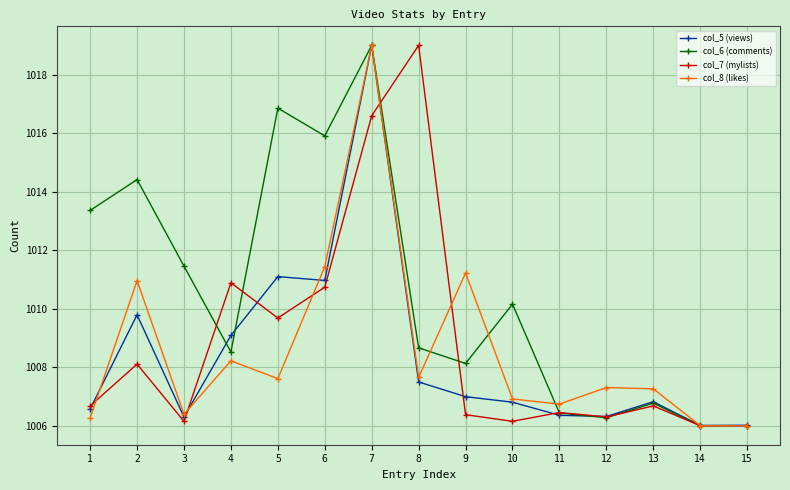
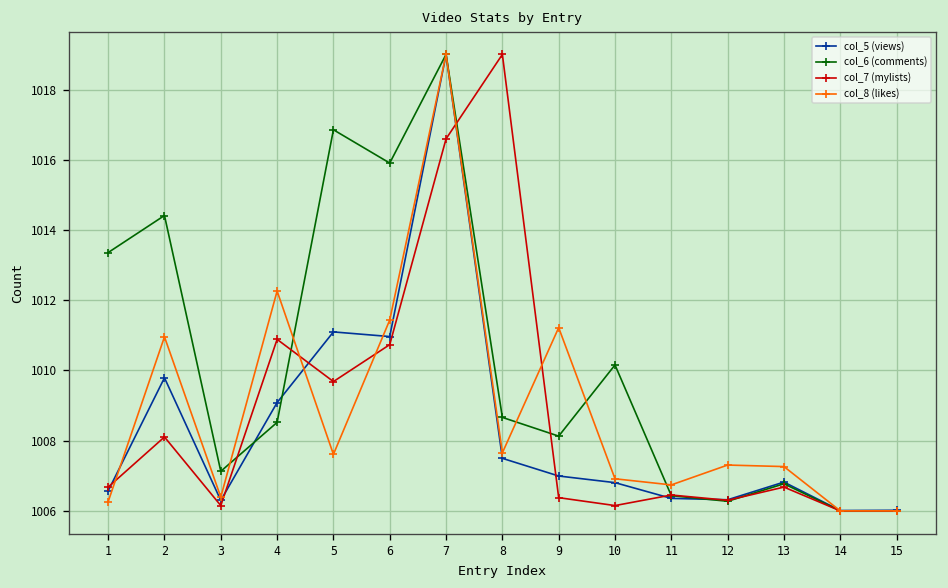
  {
    "col_5 (views)": {
      "1": 1006.6,
      "2": 1009.8,
      "3": 1006.3,
      "4": 1009.1,
      "5": 1011.1,
      "6": 1011.0,
      "8": 1007.5,
      "9": 1007.0,
      "10": 1006.8
    },
    "col_6 (comments)": {
      "1": 1013.4,
      "2": 1014.4,
-     "3": 1011.5,
+     "3": 1007.1,
      "4": 1008.5,
      "5": 1016.9,
      "6": 1015.9,
      "8": 1008.7,
      "9": 1008.1,
      "10": 1010.2
    },
    "col_7 (mylists)": {
      "1": 1006.7,
      "2": 1008.1,
      "3": 1006.2,
      "4": 1010.9,
      "5": 1009.7,
      "6": 1010.7,
      "7": 1016.6,
      "8": 1019.0,
      "9": 1006.4,
      "10": 1006.2,
      "13": 1006.7
    },
    "col_8 (likes)": {
      "1": 1006.3,
      "2": 1011.0,
      "3": 1006.4,
-     "4": 1008.2,
+     "4": 1012.3,
      "5": 1007.6,
      "6": 1011.4,
      "8": 1007.7,
      "9": 1011.2,
      "10": 1006.9,
      "11": 1006.7,
      "12": 1007.3,
      "13": 1007.3
    }
  }
